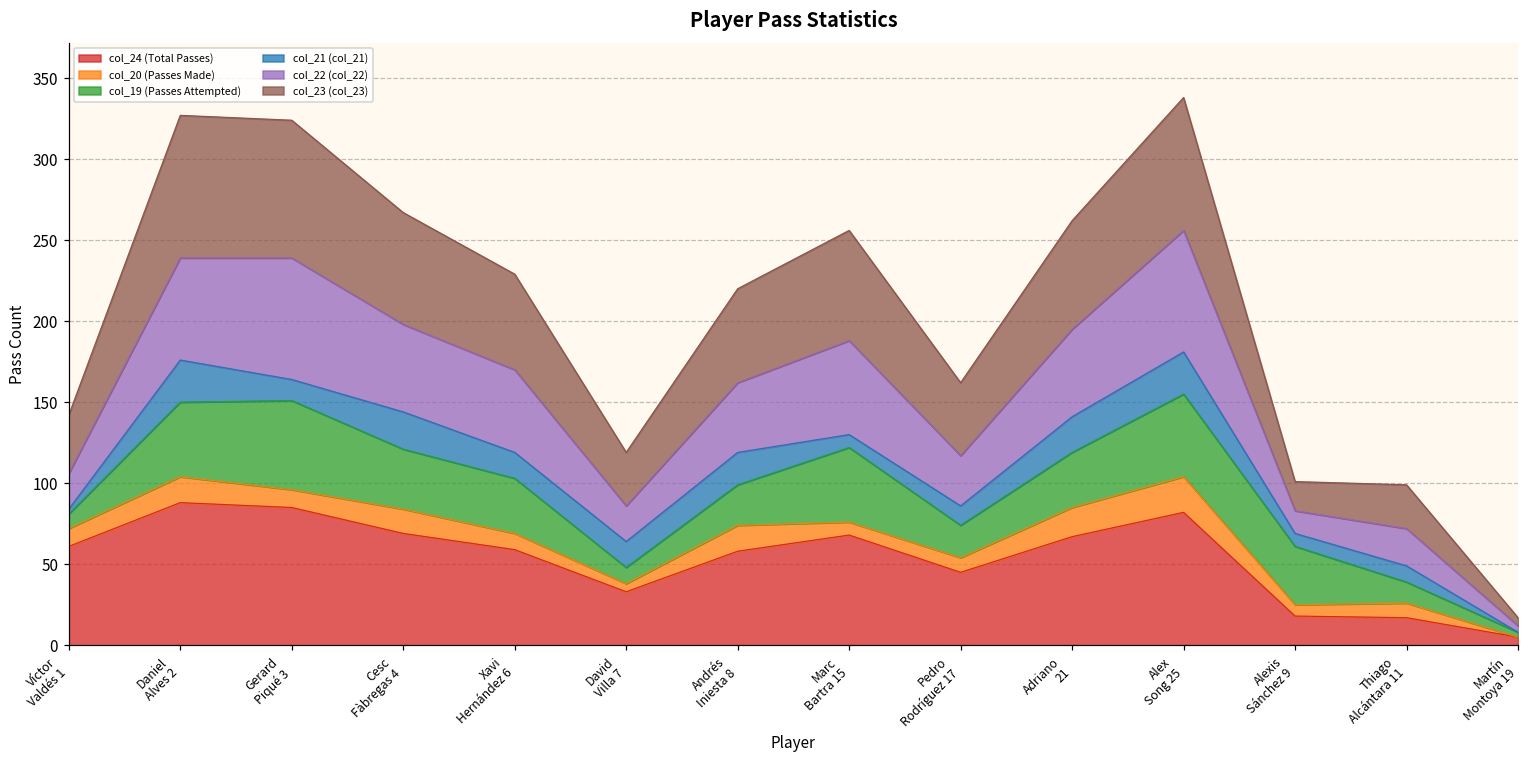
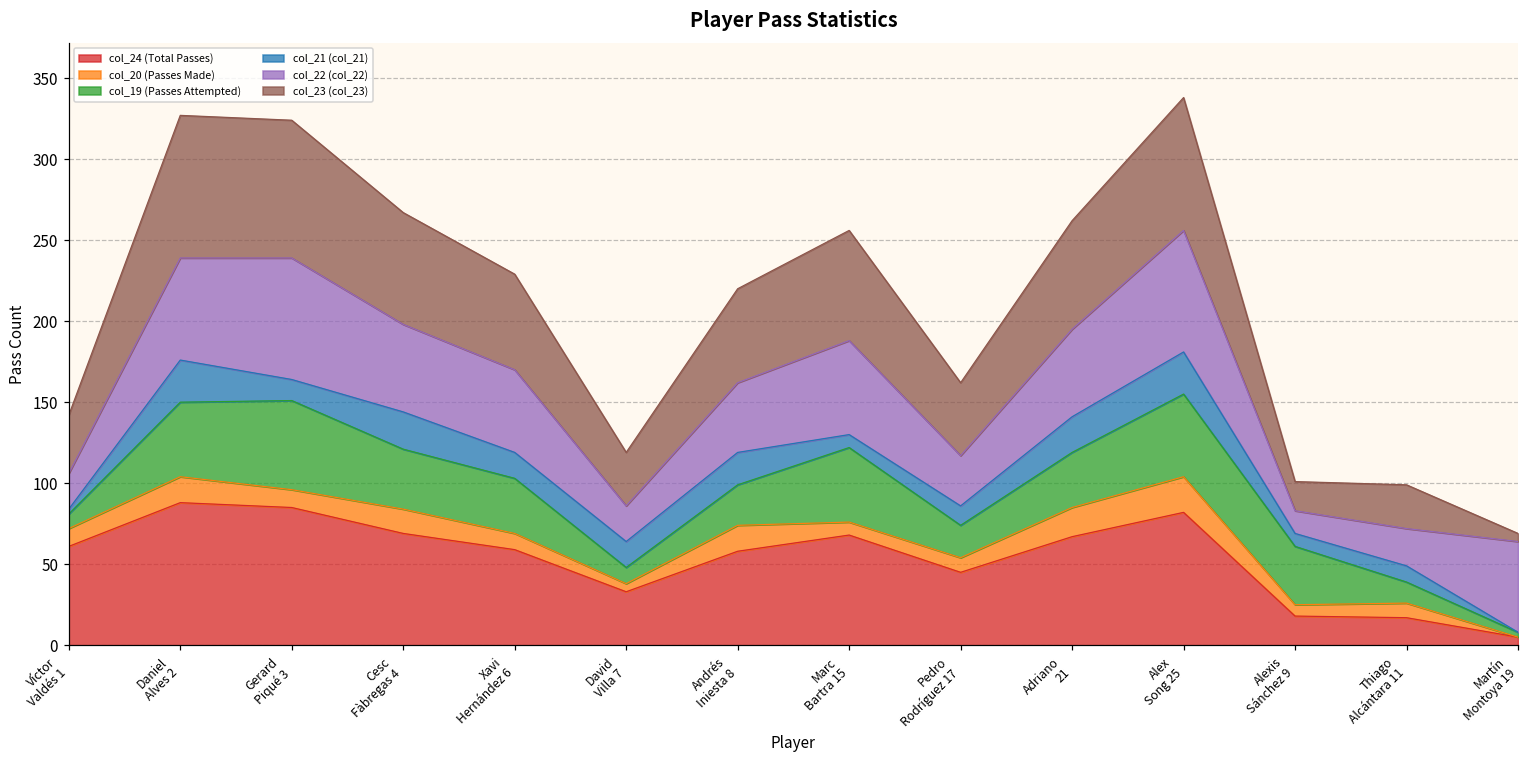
  {
    "col_24 (Total Passes)": {
      "Víctor Valdés 1": 61,
      "Daniel Alves 2": 88,
      "Gerard Piqué 3": 85,
      "Cesc Fàbregas 4": 69,
      "Xavi Hernández 6": 59,
      "David Villa 7": 33,
      "Andrés Iniesta 8": 58,
      "Marc Bartra 15": 68,
      "Pedro Rodríguez 17": 45,
      "Adriano 21": 67,
      "Alex Song 25": 82,
      "Alexis Sánchez 9": 18,
      "Thiago Alcántara 11": 17
    },
    "col_20 (Passes Made)": {
      "Víctor Valdés 1": 11,
      "Daniel Alves 2": 16,
      "Gerard Piqué 3": 11,
      "Cesc Fàbregas 4": 15,
      "Xavi Hernández 6": 10,
      "David Villa 7": 5,
      "Andrés Iniesta 8": 16,
      "Marc Bartra 15": 8,
      "Pedro Rodríguez 17": 9,
      "Adriano 21": 18,
      "Alex Song 25": 22,
      "Alexis Sánchez 9": 7,
      "Thiago Alcántara 11": 9
    },
    "col_19 (Passes Attempted)": {
      "Víctor Valdés 1": 9,
      "Daniel Alves 2": 46,
      "Gerard Piqué 3": 55,
      "Cesc Fàbregas 4": 37,
      "Xavi Hernández 6": 34,
      "David Villa 7": 10,
      "Andrés Iniesta 8": 25,
      "Marc Bartra 15": 46,
      "Pedro Rodríguez 17": 20,
      "Adriano 21": 34,
      "Alex Song 25": 51,
      "Alexis Sánchez 9": 36,
      "Thiago Alcántara 11": 13
    },
    "col_21 (col_21)": {
      "Víctor Valdés 1": 3,
      "Daniel Alves 2": 26,
      "Gerard Piqué 3": 13,
      "Cesc Fàbregas 4": 23,
      "Xavi Hernández 6": 16,
      "David Villa 7": 16,
      "Andrés Iniesta 8": 20,
      "Marc Bartra 15": 8,
      "Pedro Rodríguez 17": 12,
      "Adriano 21": 22,
      "Alex Song 25": 26,
      "Alexis Sánchez 9": 8,
      "Thiago Alcántara 11": 10
    },
    "col_22 (col_22)": {
      "Víctor Valdés 1": 22,
      "Daniel Alves 2": 63,
      "Gerard Piqué 3": 75,
      "Cesc Fàbregas 4": 54,
      "Xavi Hernández 6": 51,
      "David Villa 7": 22,
      "Andrés Iniesta 8": 43,
      "Marc Bartra 15": 58,
      "Pedro Rodríguez 17": 31,
      "Adriano 21": 54,
      "Alex Song 25": 75,
      "Alexis Sánchez 9": 14,
      "Thiago Alcántara 11": 23,
-     "Martín Montoya 19": 4
+     "Martín Montoya 19": 56
    },
    "col_23 (col_23)": {
      "Víctor Valdés 1": 36,
      "Daniel Alves 2": 88,
      "Gerard Piqué 3": 85,
      "Cesc Fàbregas 4": 69,
      "Xavi Hernández 6": 59,
      "David Villa 7": 33,
      "Andrés Iniesta 8": 58,
      "Marc Bartra 15": 68,
      "Pedro Rodríguez 17": 45,
      "Adriano 21": 67,
      "Alex Song 25": 82,
      "Alexis Sánchez 9": 18,
      "Thiago Alcántara 11": 27,
      "Martín Montoya 19": 5
    }
  }
